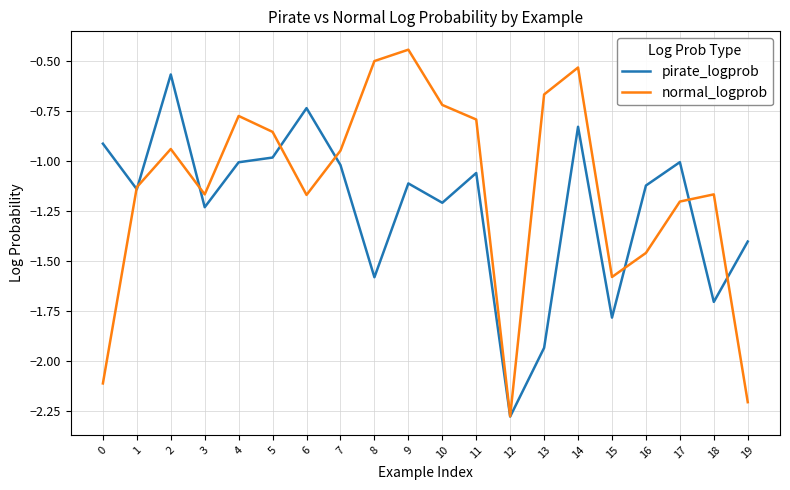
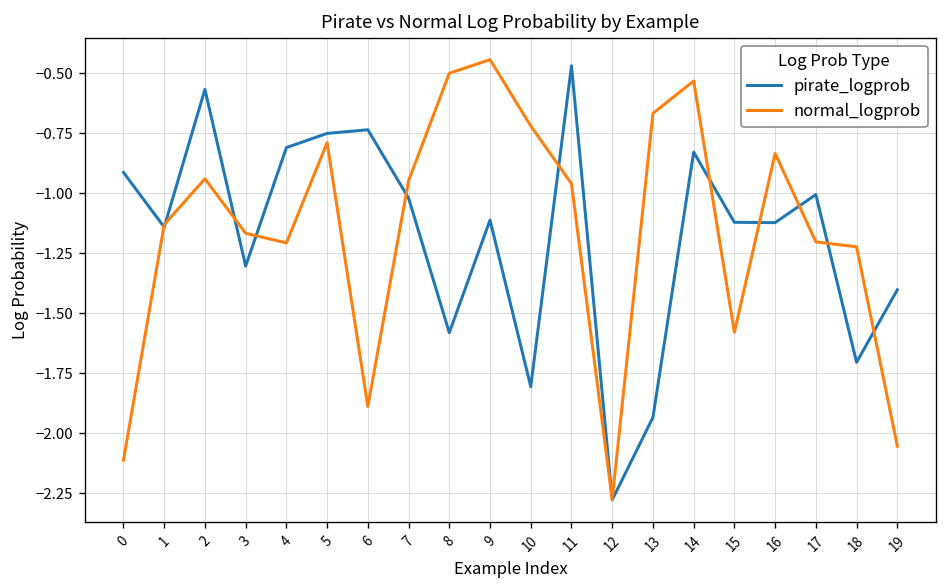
  {
    "pirate_logprob": {
      "0": -0.91,
      "2": -0.57,
-     "3": -1.23,
-     "4": -1.01,
-     "5": -0.98,
+     "3": -1.30,
+     "4": -0.81,
+     "5": -0.75,
      "6": -0.74,
      "7": -1.02,
      "8": -1.58,
      "9": -1.11,
-     "10": -1.21,
-     "11": -1.06,
+     "10": -1.81,
+     "11": -0.47,
      "13": -1.93,
      "14": -0.83,
-     "15": -1.78,
+     "15": -1.12,
      "16": -1.12,
      "17": -1.01,
      "18": -1.70,
      "19": -1.40
    },
    "normal_logprob": {
      "0": -2.11,
      "2": -0.94,
      "3": -1.17,
-     "4": -0.78,
-     "5": -0.85,
-     "6": -1.17,
+     "4": -1.21,
+     "5": -0.79,
+     "6": -1.89,
      "7": -0.95,
      "8": -0.50,
      "9": -0.44,
      "10": -0.72,
-     "11": -0.79,
+     "11": -0.96,
      "13": -0.67,
      "14": -0.53,
      "15": -1.58,
-     "16": -1.46,
+     "16": -0.83,
      "17": -1.20,
-     "18": -1.17,
-     "19": -2.21
+     "18": -1.22,
+     "19": -2.05
    }
  }
